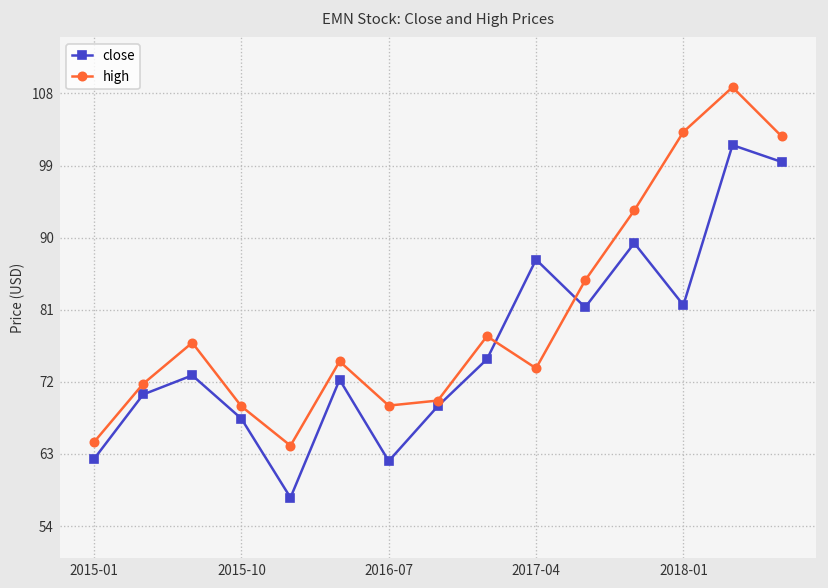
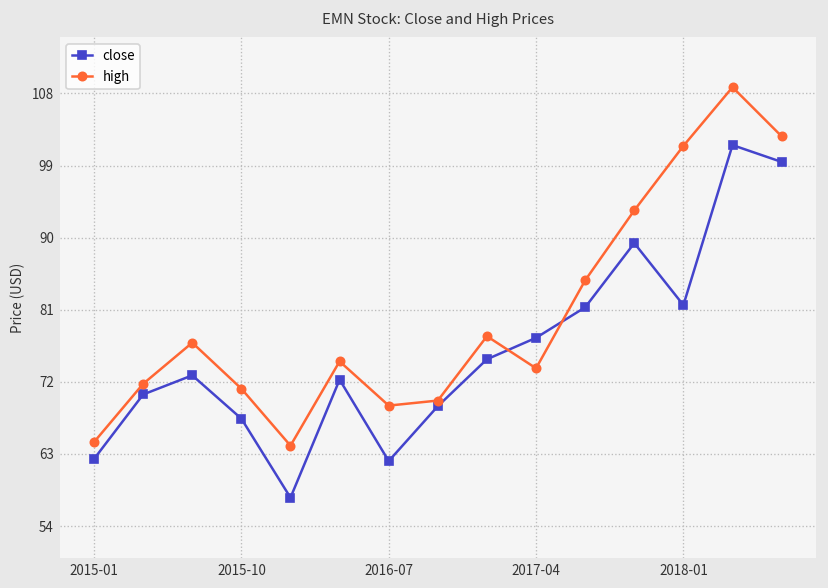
  {
    "close": {
      "2015-01": 62,
      "2015-10": 67,
      "2016-07": 62,
-     "2017-04": 87,
+     "2017-04": 78,
      "2018-01": 82
    },
    "high": {
      "2015-01": 64,
-     "2015-10": 69,
+     "2015-10": 71,
      "2016-07": 69,
      "2017-04": 74,
-     "2018-01": 103
+     "2018-01": 101
    }
  }
